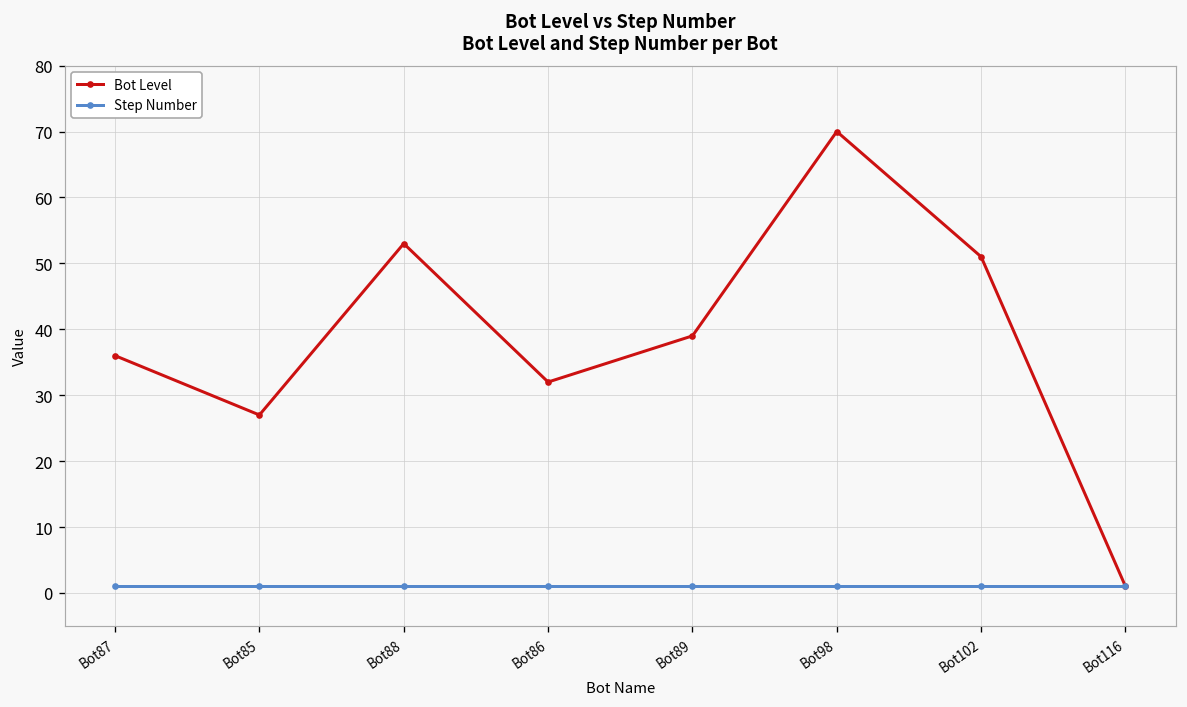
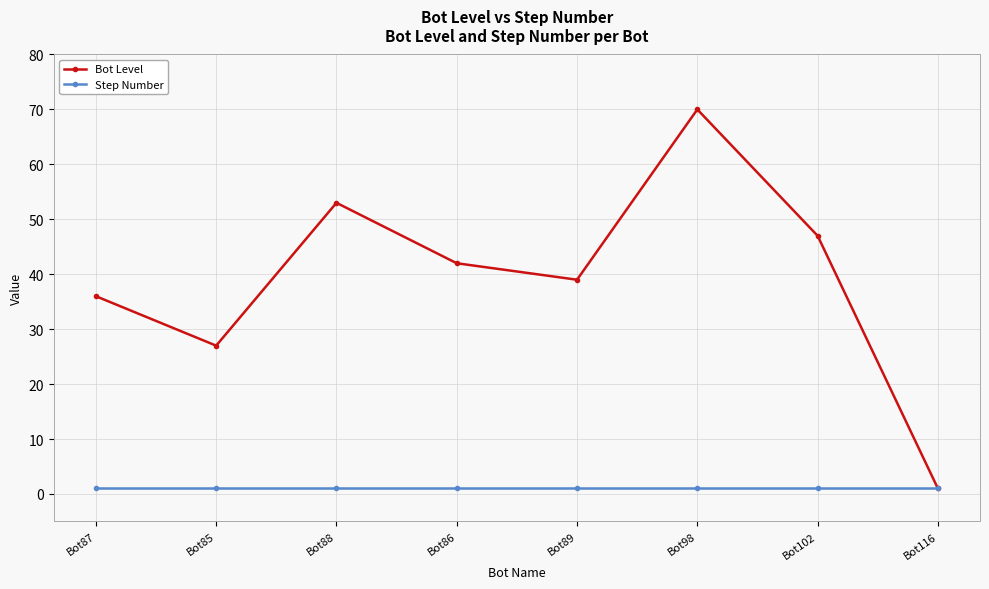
  {
    "Bot Level": {
      "Bot87": 36,
      "Bot85": 27,
      "Bot88": 53,
-     "Bot86": 32,
+     "Bot86": 42,
      "Bot89": 39,
      "Bot98": 70,
-     "Bot102": 51
+     "Bot102": 47
    },
    "Step Number": {
      "Bot87": 1,
      "Bot85": 1,
      "Bot88": 1,
      "Bot86": 1,
      "Bot89": 1,
      "Bot98": 1,
      "Bot102": 1
    }
  }
